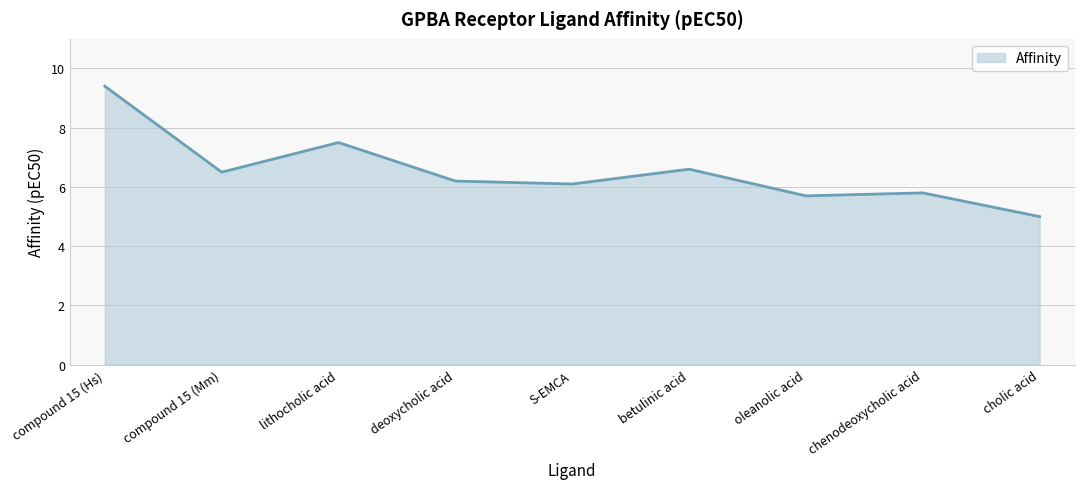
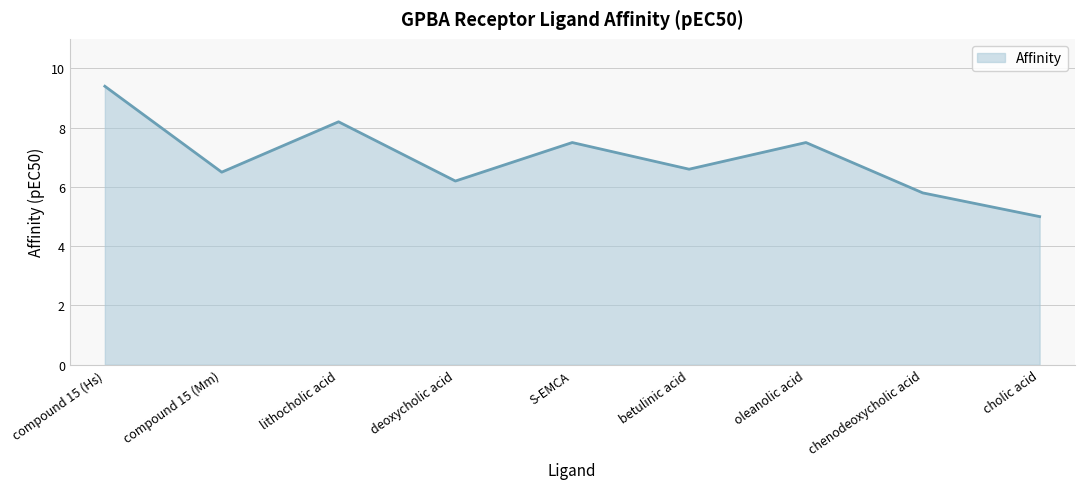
  {
    "compound 15 (Hs)": 9.4,
    "compound 15 (Mm)": 6.5,
-   "lithocholic acid": 7.5,
+   "lithocholic acid": 8.2,
    "deoxycholic acid": 6.2,
-   "S-EMCA": 6.1,
+   "S-EMCA": 7.5,
    "betulinic acid": 6.6,
-   "oleanolic acid": 5.7,
+   "oleanolic acid": 7.5,
    "chenodeoxycholic acid": 5.8,
    "cholic acid": 5.0
  }
